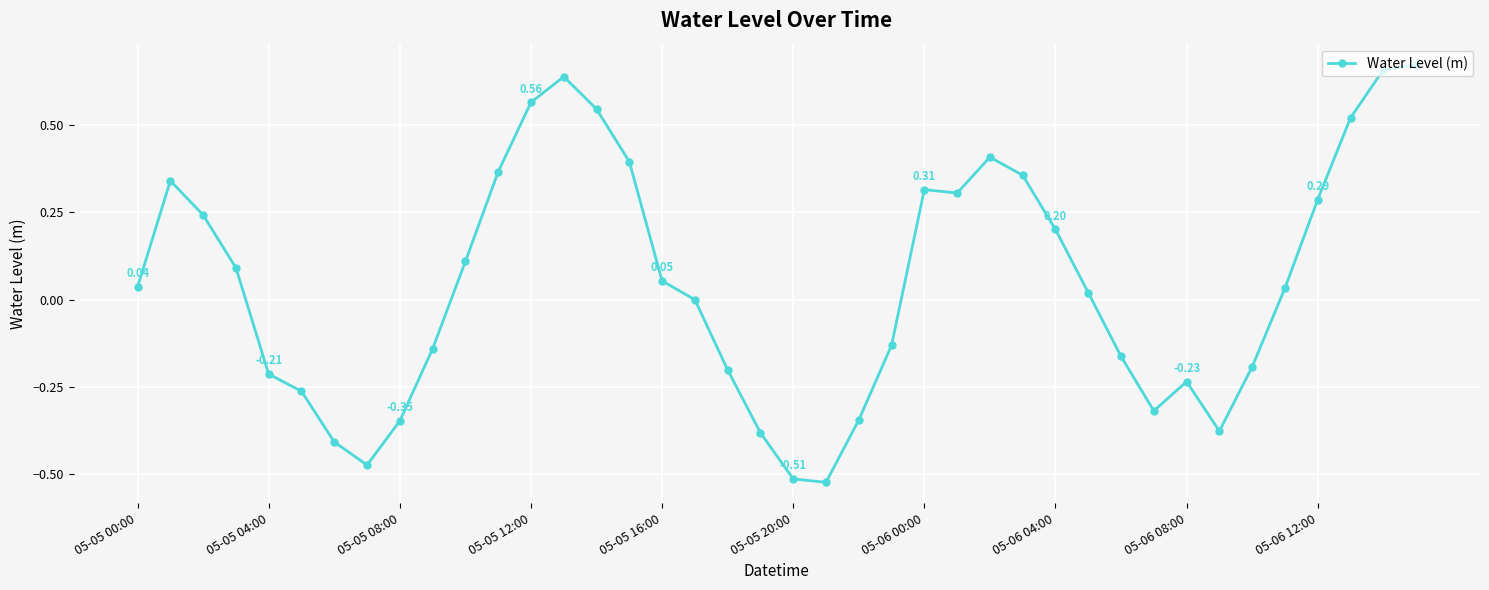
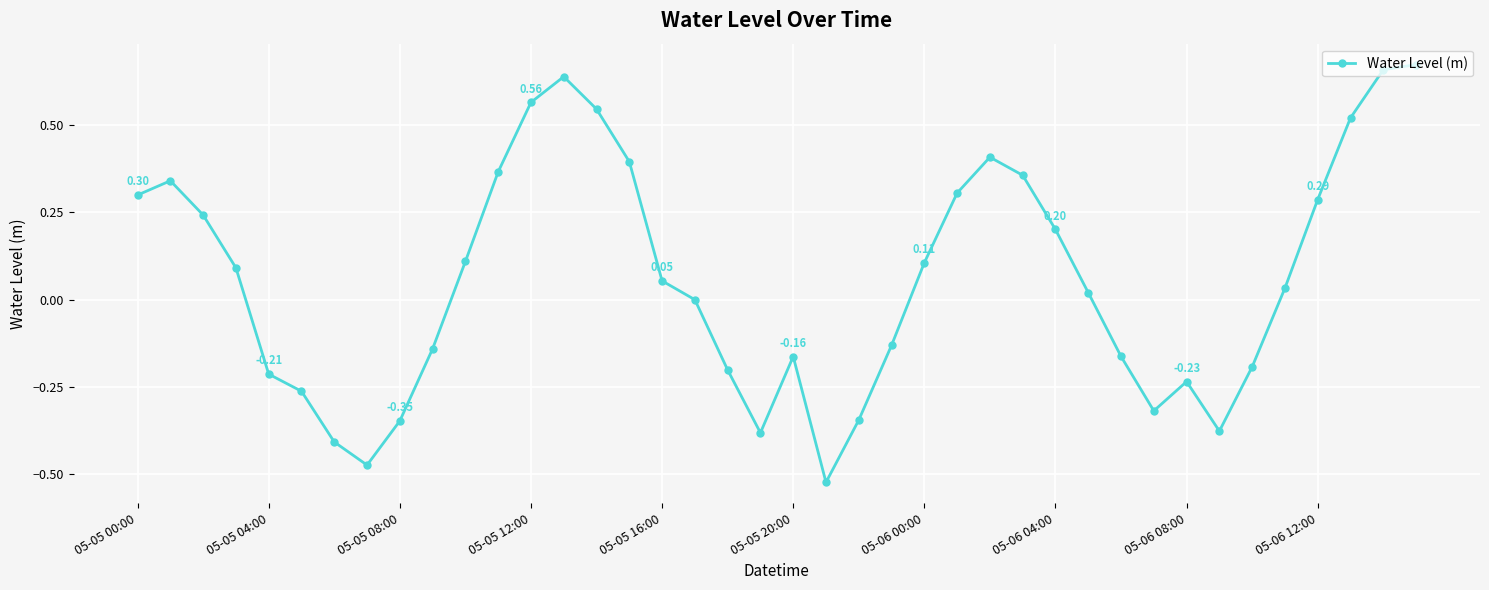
  {
-   "05-05 00:00": 0.04,
+   "05-05 00:00": 0.30,
    "05-05 04:00": -0.21,
    "05-05 08:00": -0.35,
    "05-05 12:00": 0.56,
    "05-05 16:00": 0.05,
-   "05-05 20:00": -0.51,
-   "05-06 00:00": 0.31,
+   "05-05 20:00": -0.16,
+   "05-06 00:00": 0.11,
    "05-06 04:00": 0.20,
    "05-06 08:00": -0.23,
    "05-06 12:00": 0.29
  }
